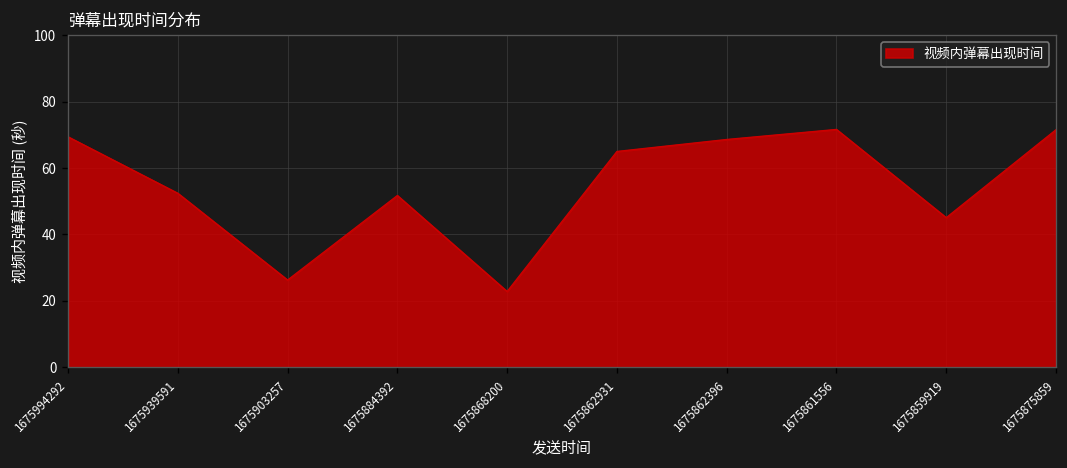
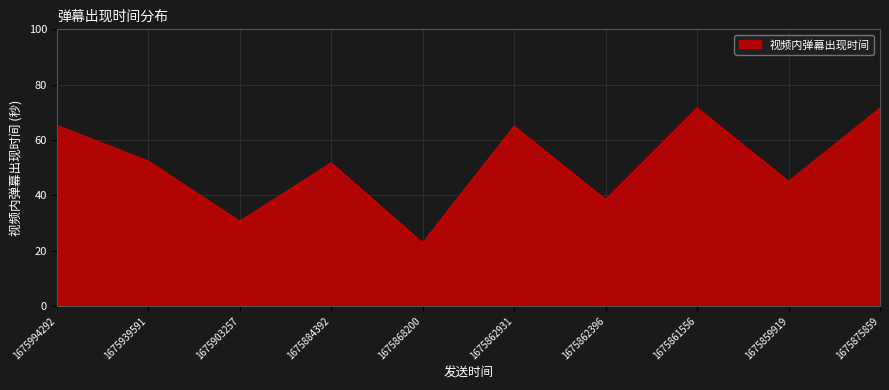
  {
-   "1675994292": 69,
+   "1675994292": 65,
    "1675939591": 52,
-   "1675903257": 26,
+   "1675903257": 31,
    "1675884392": 52,
    "1675868200": 23,
    "1675862931": 65,
-   "1675862396": 69,
+   "1675862396": 38,
    "1675861556": 72,
    "1675859919": 45,
    "1675875859": 72
  }
